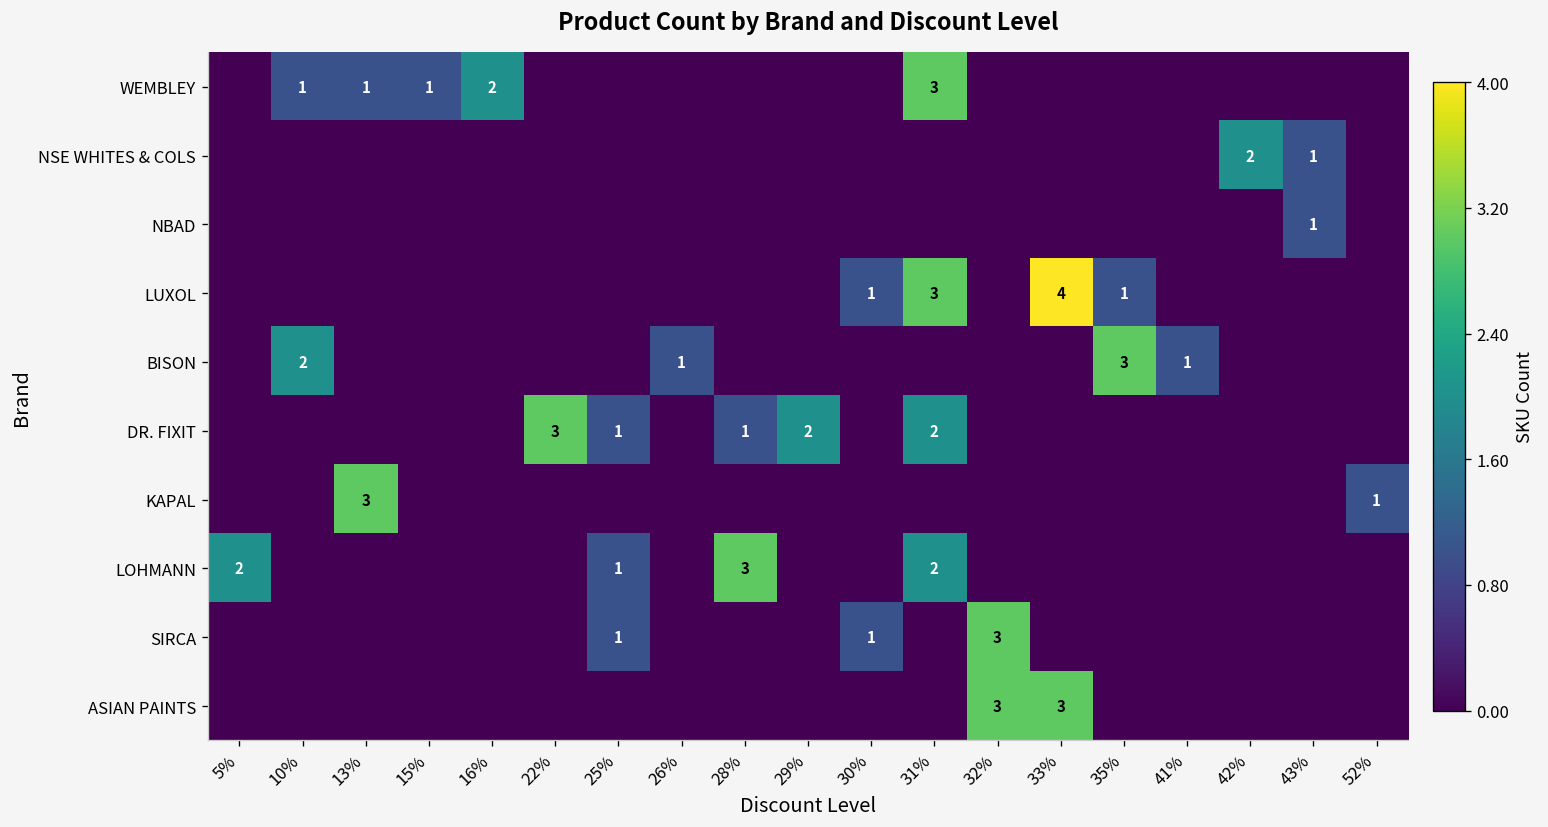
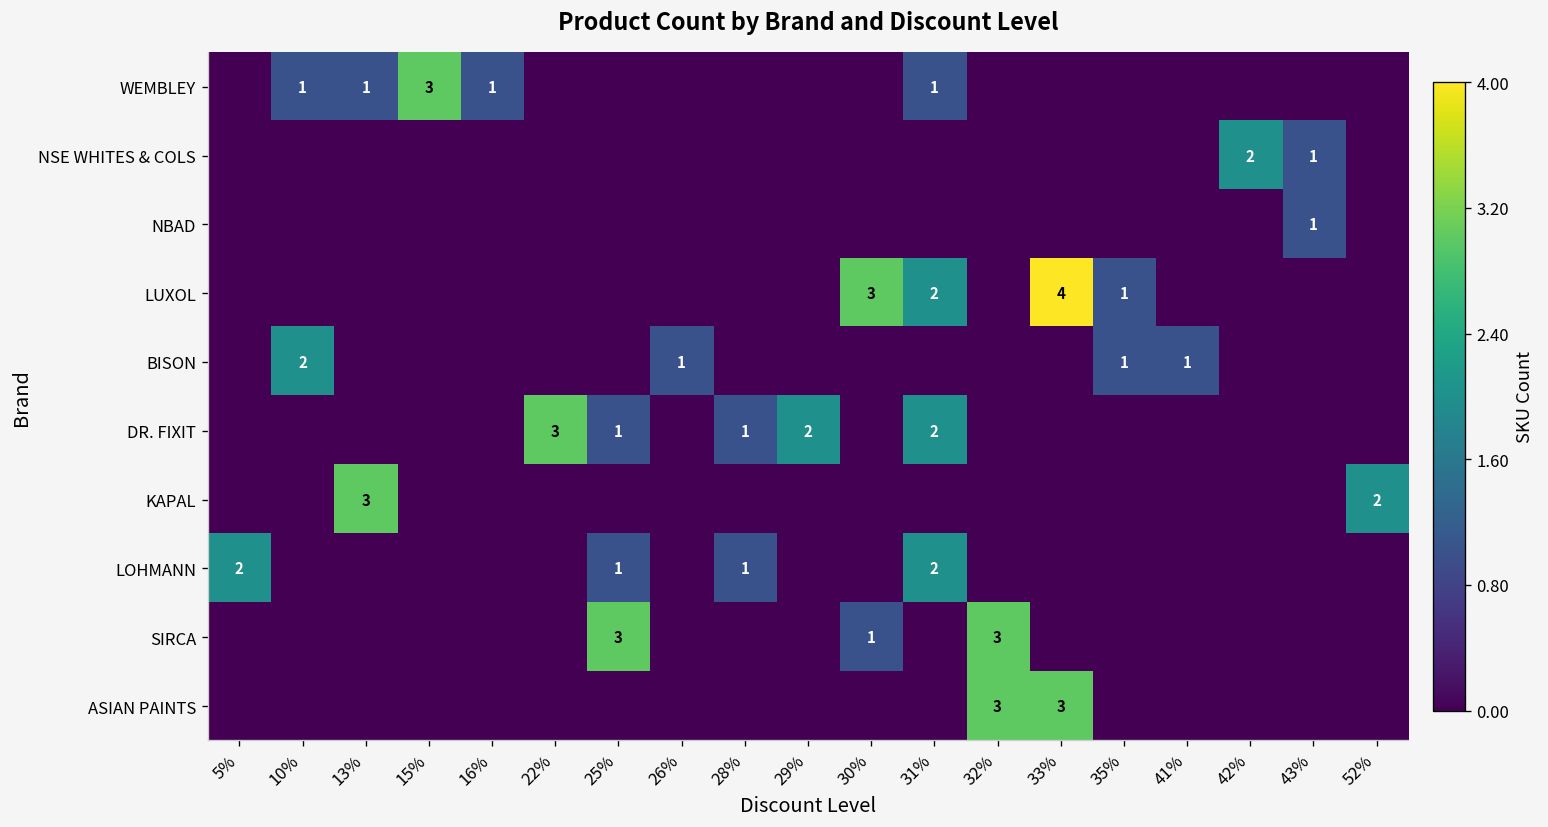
  {
    "WEMBLEY": {
      "10%": 1,
      "13%": 1,
-     "15%": 1,
-     "16%": 2,
-     "31%": 3
+     "15%": 3,
+     "16%": 1,
+     "31%": 1
    },
    "NSE WHITES & COLS": {
      "42%": 2,
      "43%": 1
    },
    "NBAD": {
      "43%": 1
    },
    "LUXOL": {
-     "30%": 1,
-     "31%": 3,
+     "30%": 3,
+     "31%": 2,
      "33%": 4,
      "35%": 1
    },
    "BISON": {
      "10%": 2,
      "26%": 1,
-     "35%": 3,
+     "35%": 1,
      "41%": 1
    },
    "DR. FIXIT": {
      "22%": 3,
      "25%": 1,
      "28%": 1,
      "29%": 2,
      "31%": 2
    },
    "KAPAL": {
      "13%": 3,
-     "52%": 1
+     "52%": 2
    },
    "LOHMANN": {
      "5%": 2,
      "25%": 1,
-     "28%": 3,
+     "28%": 1,
      "31%": 2
    },
    "SIRCA": {
-     "25%": 1,
+     "25%": 3,
      "30%": 1,
      "32%": 3
    },
    "ASIAN PAINTS": {
      "32%": 3,
      "33%": 3
    }
  }
